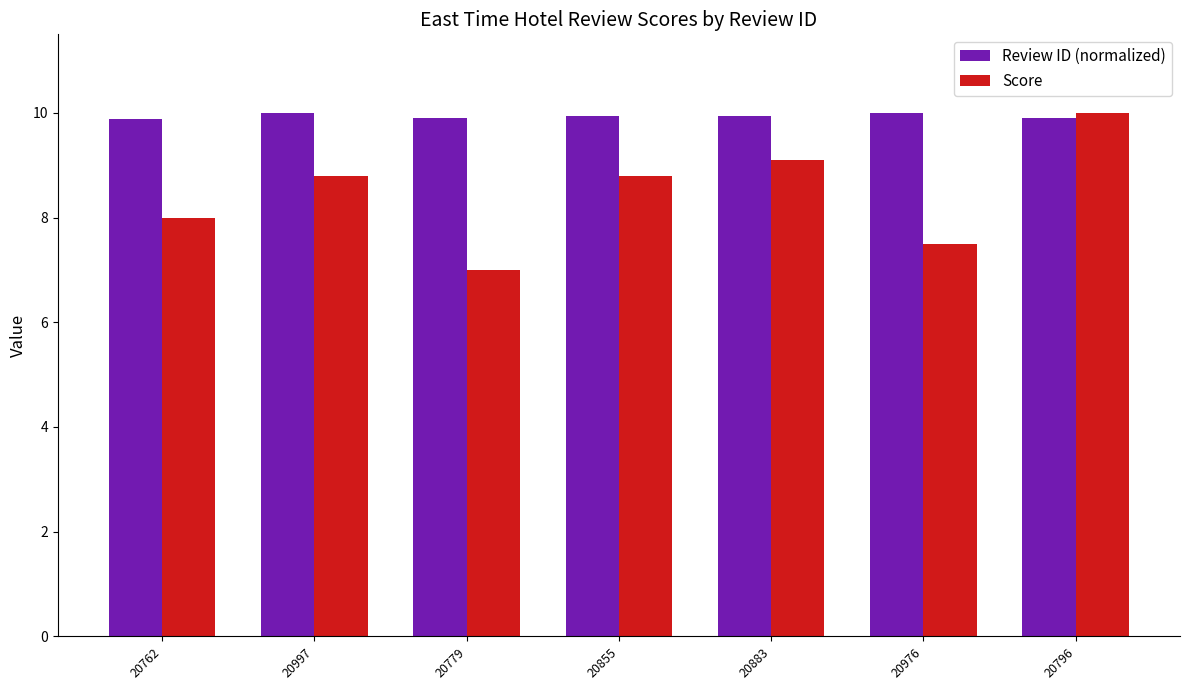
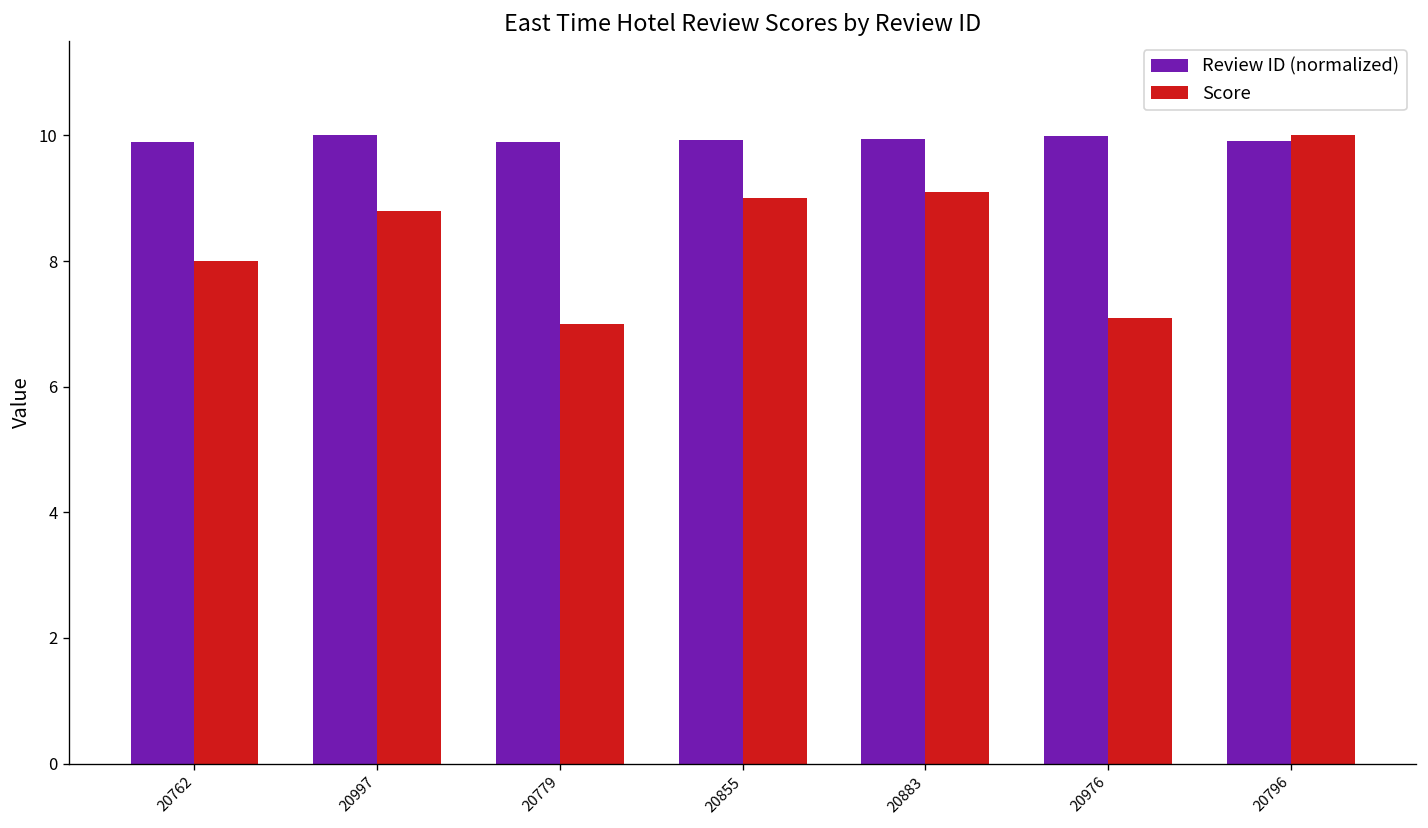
  {
    "Review ID (normalized)": {
      "20762": 9.9,
      "20997": 10.0,
      "20779": 9.9,
      "20855": 9.9,
      "20883": 9.9,
      "20976": 10.0,
      "20796": 9.9
    },
    "Score": {
      "20762": 8.0,
      "20997": 8.8,
      "20779": 7.0,
-     "20855": 8.8,
+     "20855": 9.0,
      "20883": 9.1,
-     "20976": 7.5,
+     "20976": 7.1,
      "20796": 10.0
    }
  }
